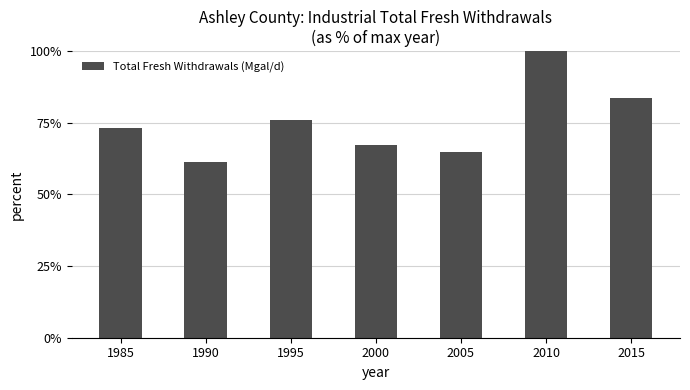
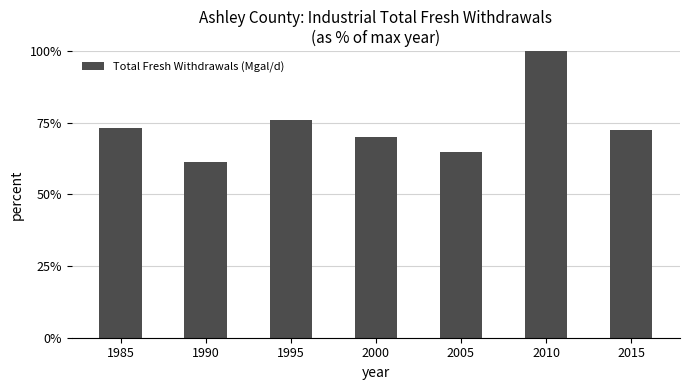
  {
    "1985": "73%",
    "1990": "61%",
    "1995": "76%",
-   "2000": "67%",
+   "2000": "70%",
    "2005": "65%",
    "2010": "100%",
-   "2015": "84%"
+   "2015": "72%"
  }
